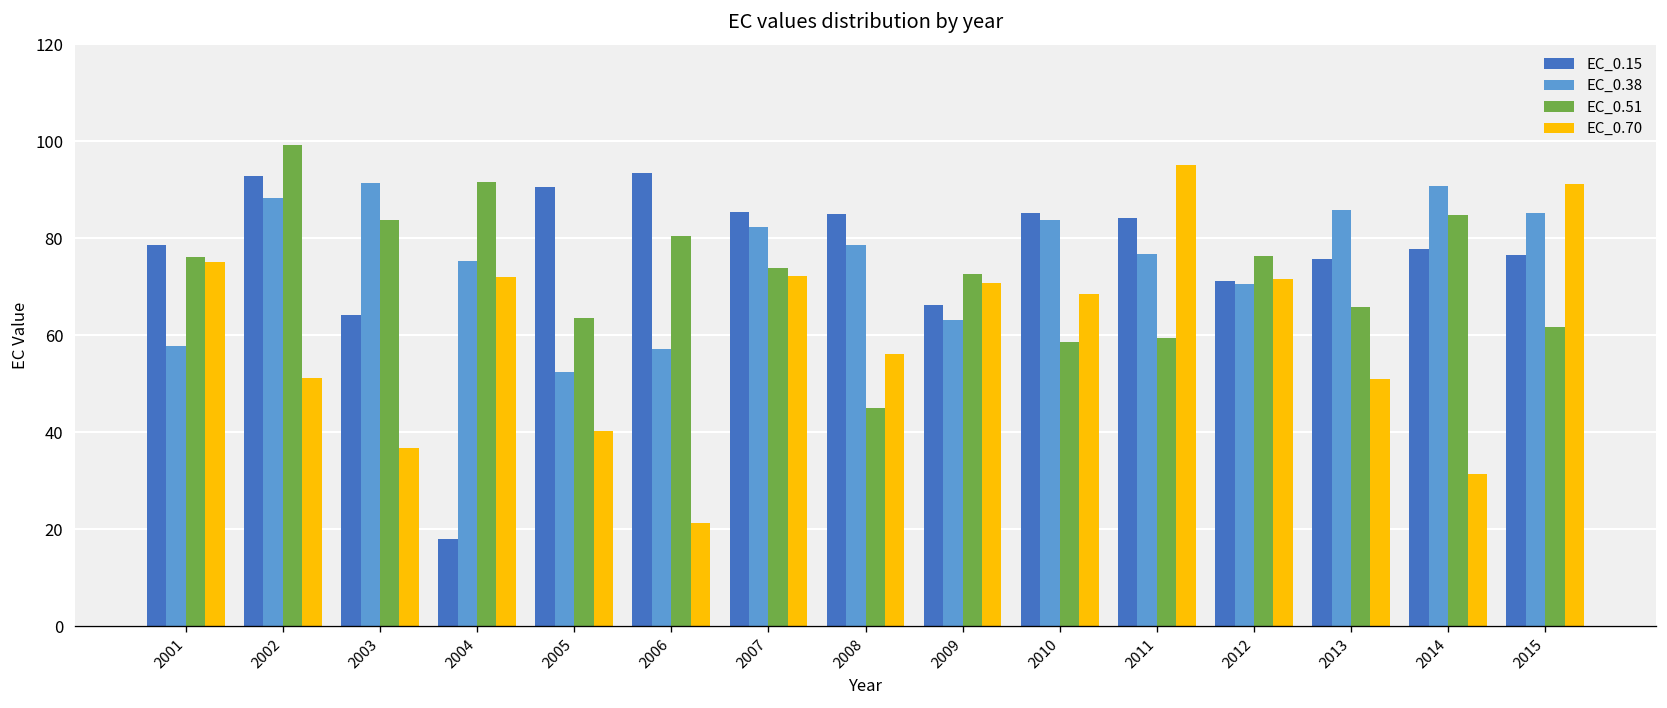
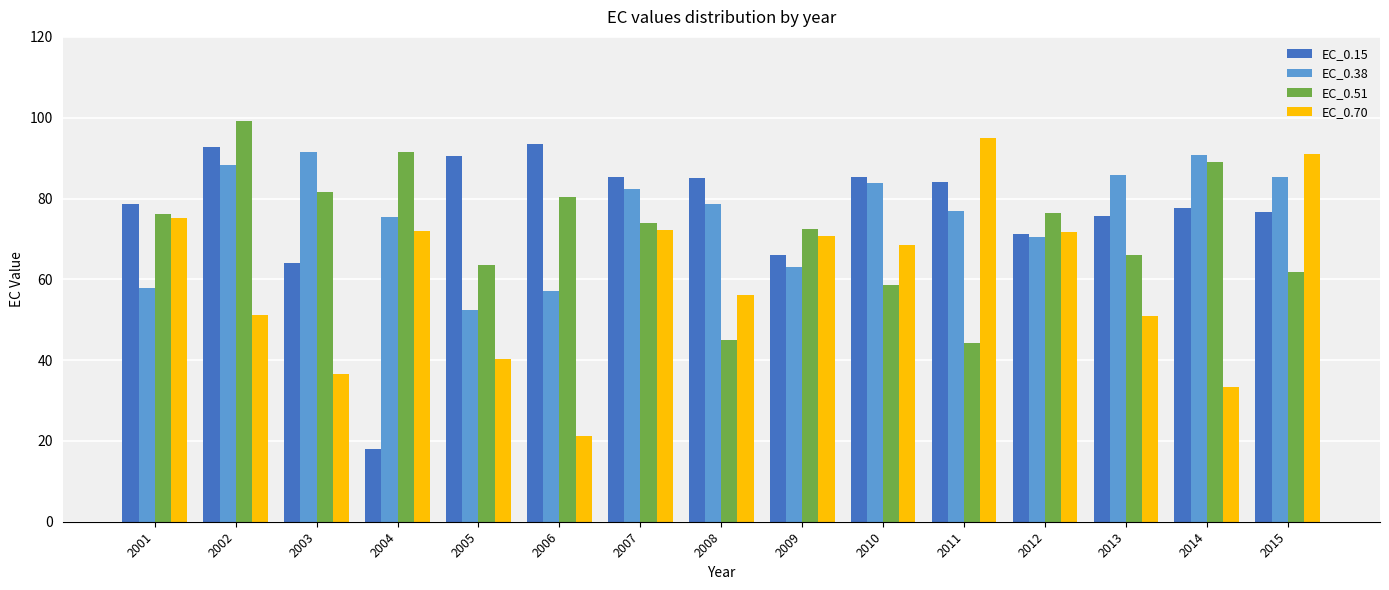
  {
    "EC_0.51": {
      "2001": 76,
      "2002": 99,
-     "2003": 84,
+     "2003": 82,
      "2004": 92,
      "2005": 64,
      "2006": 80,
      "2007": 74,
      "2008": 45,
      "2009": 73,
      "2010": 59,
-     "2011": 59,
+     "2011": 44,
      "2012": 76,
      "2013": 66,
-     "2014": 85,
+     "2014": 89,
      "2015": 62
    },
    "EC_0.70": {
      "2001": 75,
      "2002": 51,
      "2003": 37,
      "2004": 72,
      "2005": 40,
      "2006": 21,
      "2007": 72,
      "2008": 56,
      "2009": 71,
      "2010": 68,
      "2011": 95,
      "2012": 72,
      "2013": 51,
-     "2014": 31,
+     "2014": 33,
      "2015": 91
    }
  }
